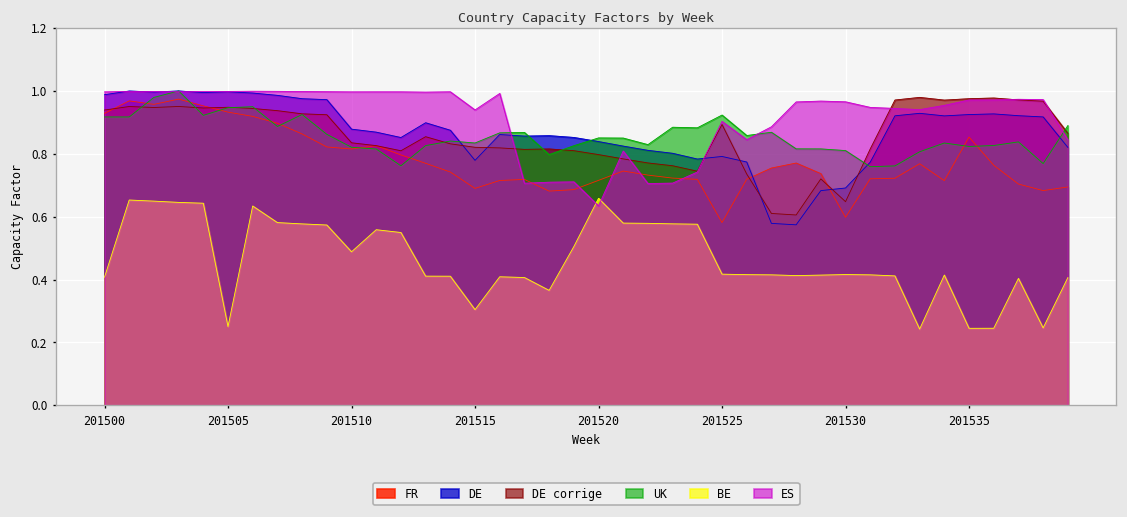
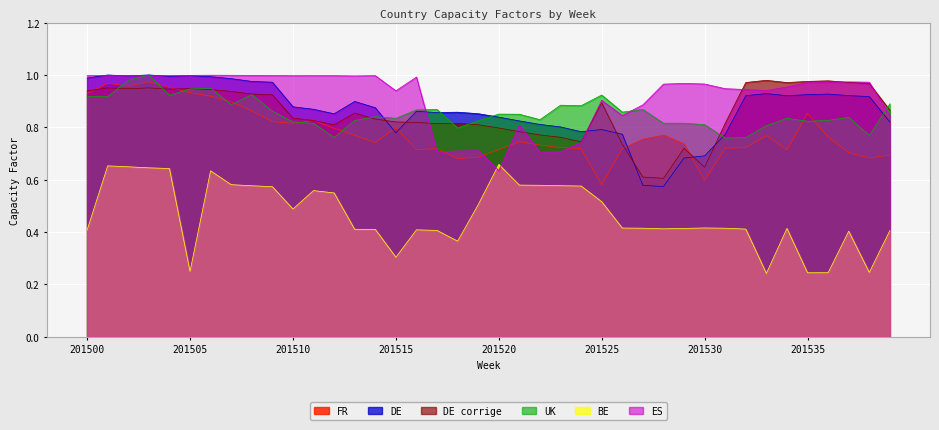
  {
    "FR": {
      "201500": 0.93,
      "201505": 0.93,
-     "201515": 0.69,
+     "201515": 0.80,
      "201520": 0.72,
      "201525": 0.58,
      "201530": 0.60,
      "201535": 0.85
    },
    "DE": {
      "201510": 0.88,
      "201515": 0.78,
      "201520": 0.84,
      "201525": 0.79,
      "201530": 0.69,
      "201535": 0.92
    },
    "DE corrige": {
      "201500": 0.94,
      "201510": 0.84,
      "201515": 0.82,
      "201520": 0.80,
      "201525": 0.89,
      "201530": 0.65
    },
    "UK": {
      "201500": 0.92,
      "201515": 0.83,
      "201520": 0.85,
      "201525": 0.92,
      "201530": 0.81,
      "201535": 0.82
    },
    "BE": {
      "201500": 0.41,
      "201505": 0.25,
      "201510": 0.49,
      "201515": 0.30,
      "201520": 0.66,
-     "201525": 0.42,
+     "201525": 0.52,
      "201530": 0.42,
      "201535": 0.24
    },
    "ES": {
      "201510": 1.00,
      "201515": 0.94,
      "201520": 0.63,
      "201525": 0.90,
      "201530": 0.97
    }
  }
